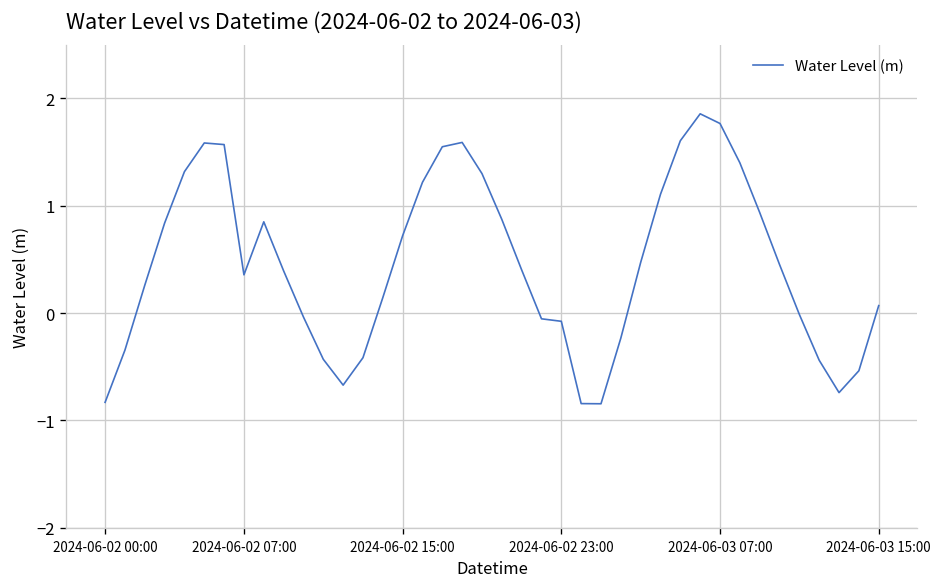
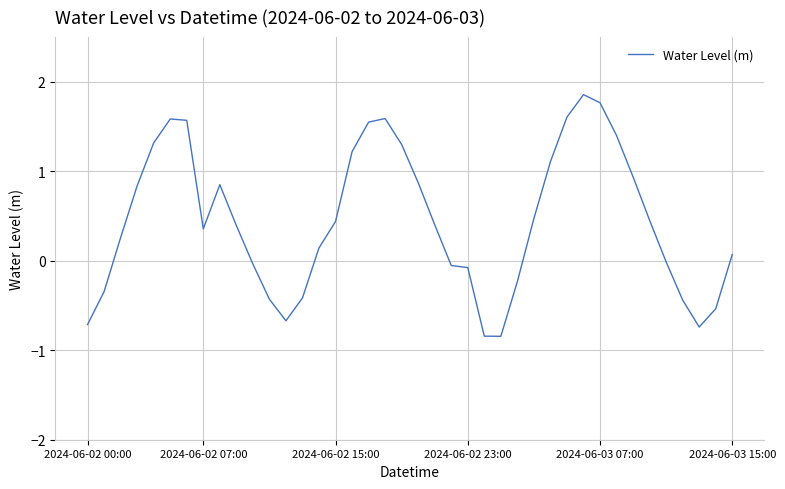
  {
-   "2024-06-02 00:00": -0.8,
+   "2024-06-02 00:00": -0.7,
    "2024-06-02 07:00": 0.4,
-   "2024-06-02 15:00": 0.7,
+   "2024-06-02 15:00": 0.4,
    "2024-06-02 23:00": -0.1,
    "2024-06-03 07:00": 1.8,
    "2024-06-03 15:00": 0.1
  }
